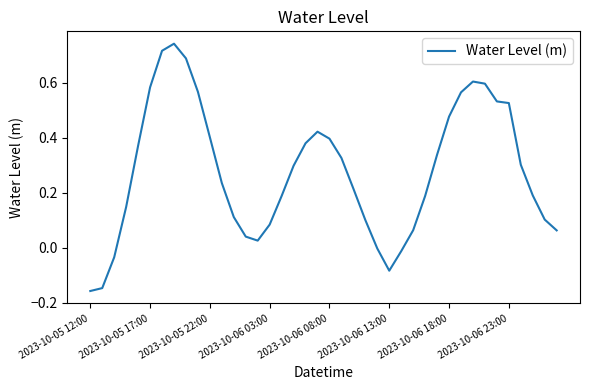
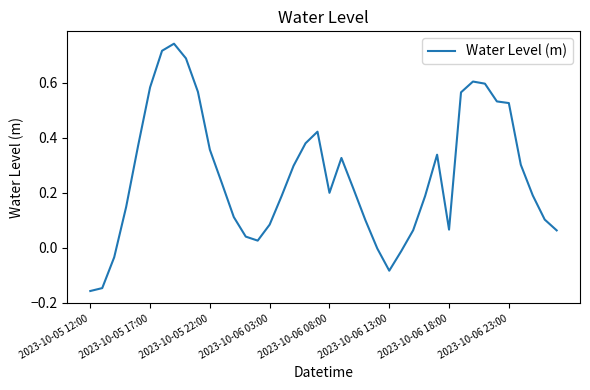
  {
    "2023-10-05 12:00": -0.16,
    "2023-10-05 17:00": 0.58,
-   "2023-10-05 22:00": 0.40,
+   "2023-10-05 22:00": 0.36,
    "2023-10-06 03:00": 0.08,
-   "2023-10-06 08:00": 0.40,
+   "2023-10-06 08:00": 0.20,
    "2023-10-06 13:00": -0.08,
-   "2023-10-06 18:00": 0.48,
+   "2023-10-06 18:00": 0.07,
    "2023-10-06 23:00": 0.53
  }
